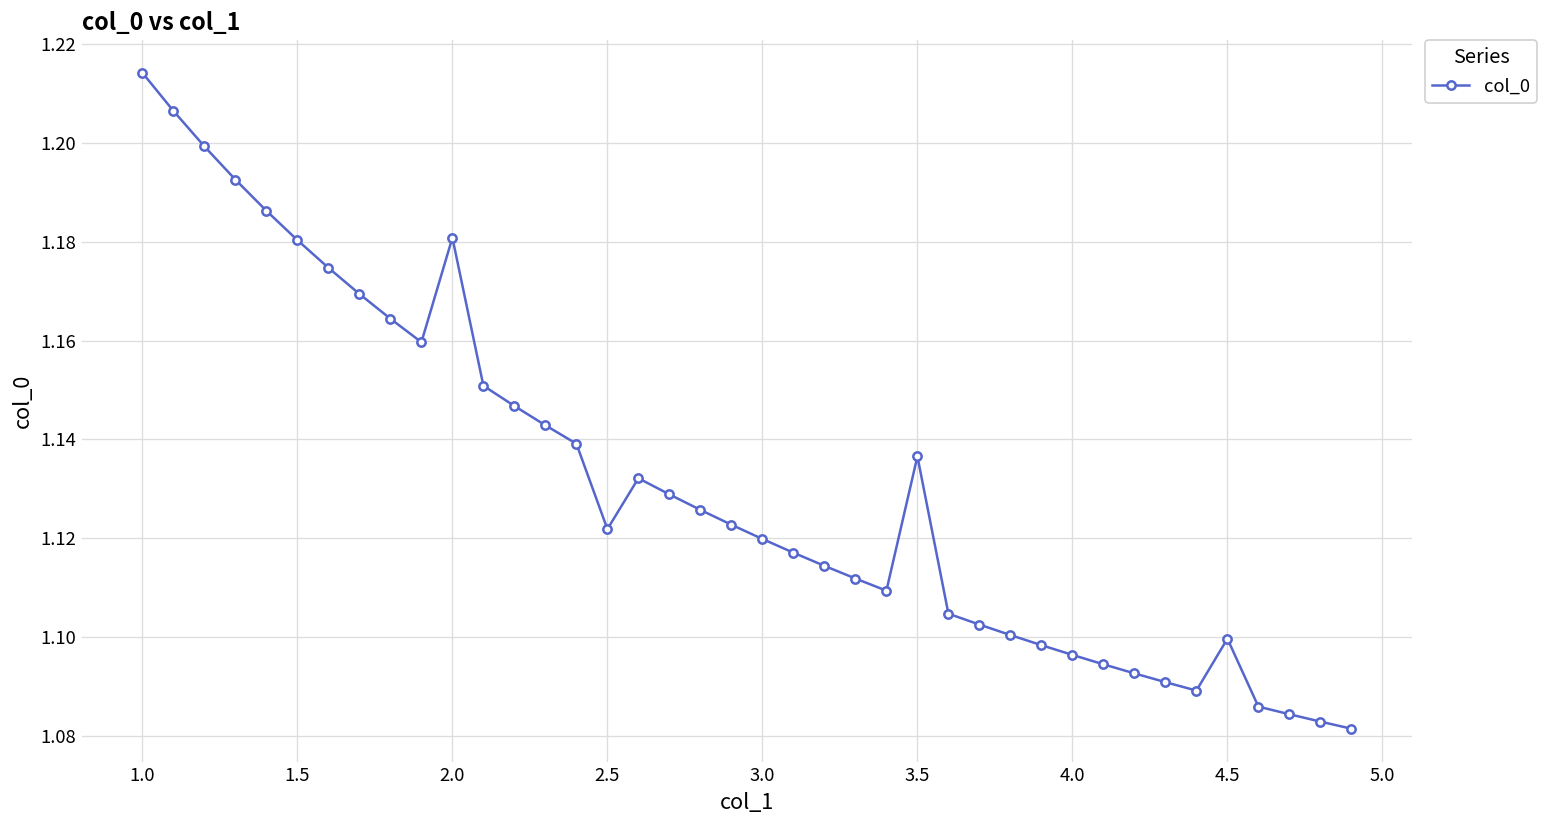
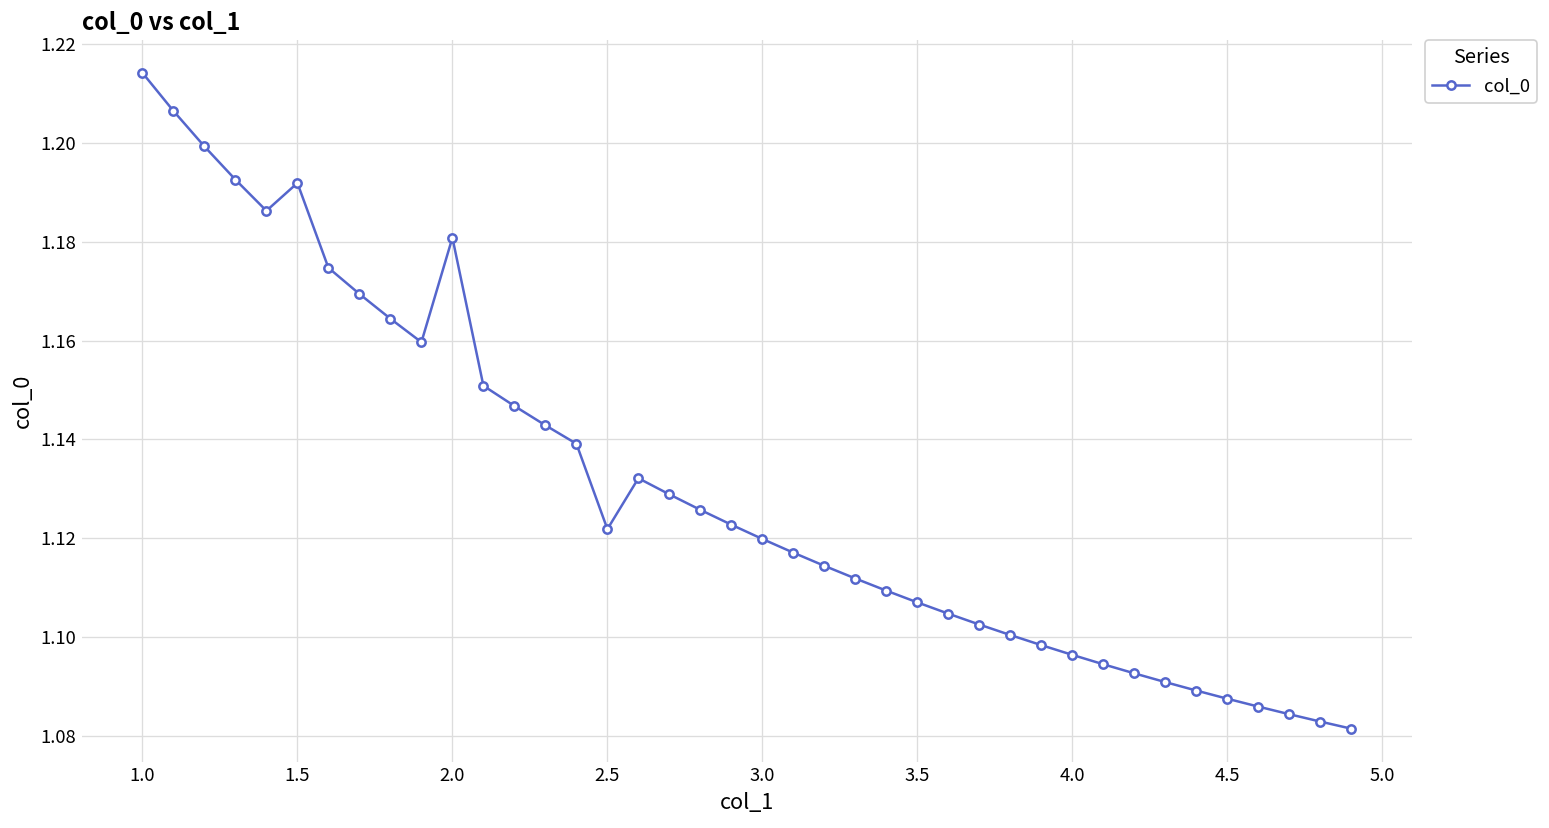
  {
    "1.0": 1.214,
-   "1.5": 1.180,
+   "1.5": 1.192,
    "2.0": 1.181,
    "2.5": 1.122,
    "3.0": 1.120,
-   "3.5": 1.137,
+   "3.5": 1.107,
    "4.0": 1.096,
-   "4.5": 1.100
+   "4.5": 1.088
  }
